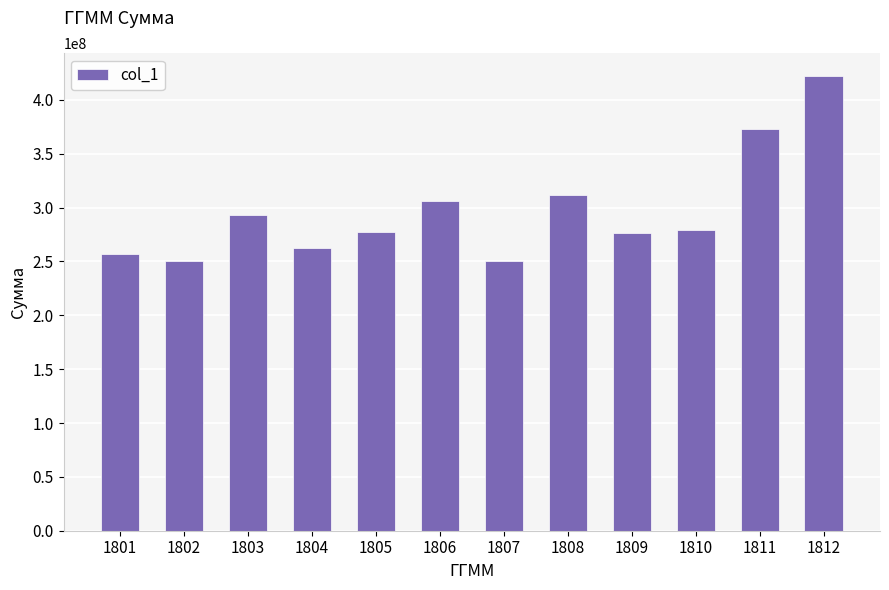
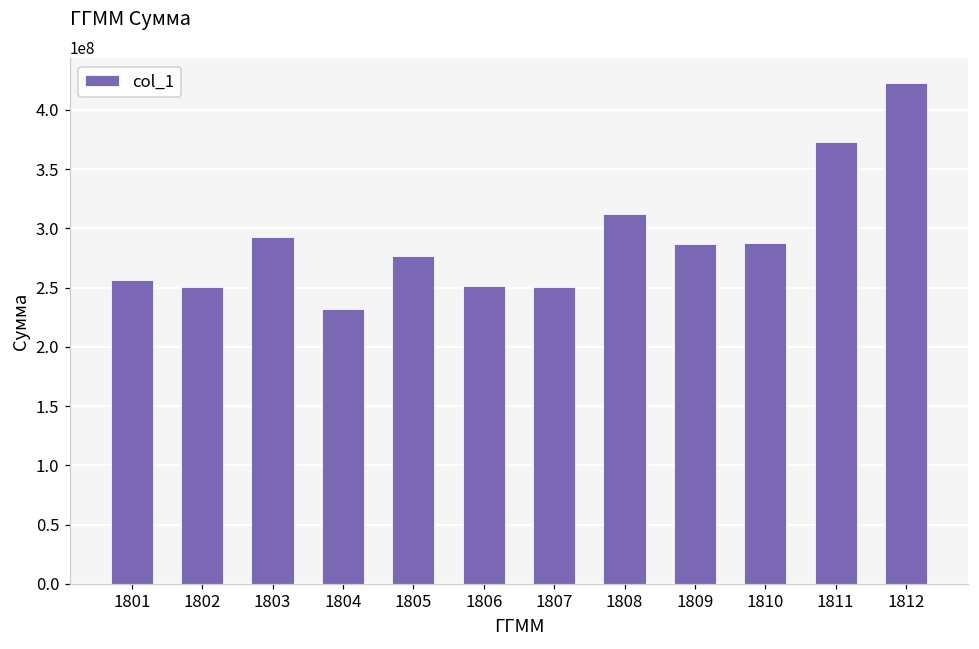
  {
    "1801": 257000000,
    "1802": 250000000,
    "1803": 293000000,
-   "1804": 263000000,
+   "1804": 232000000,
    "1805": 277000000,
-   "1806": 306000000,
+   "1806": 251000000,
    "1807": 251000000,
    "1808": 312000000,
-   "1809": 277000000,
-   "1810": 279000000,
+   "1809": 287000000,
+   "1810": 288000000,
    "1811": 373000000,
    "1812": 422000000
  }
